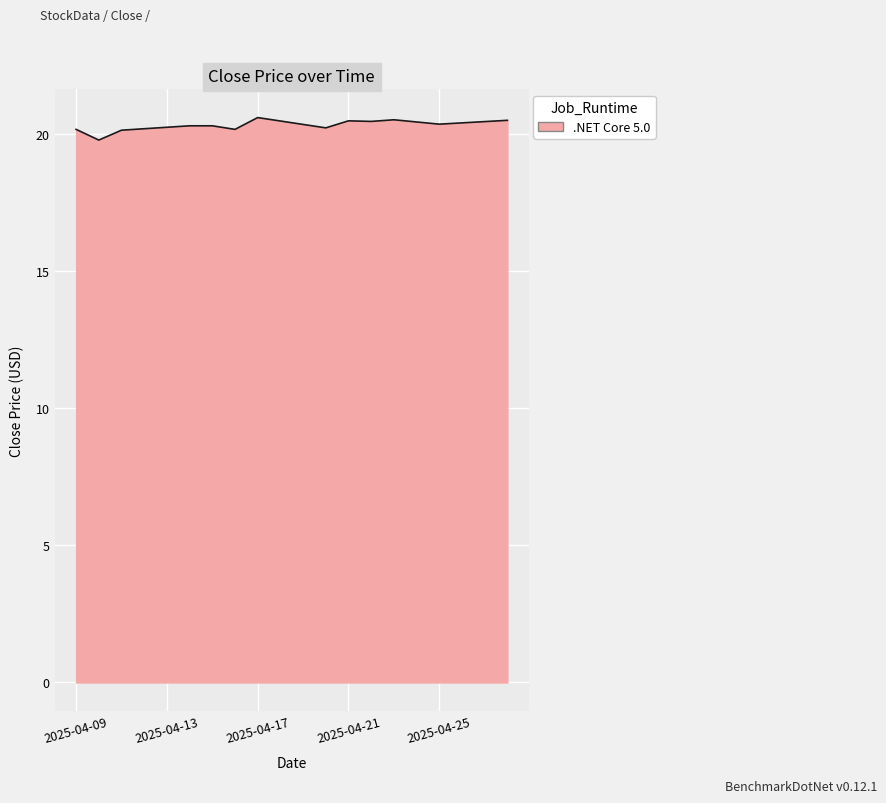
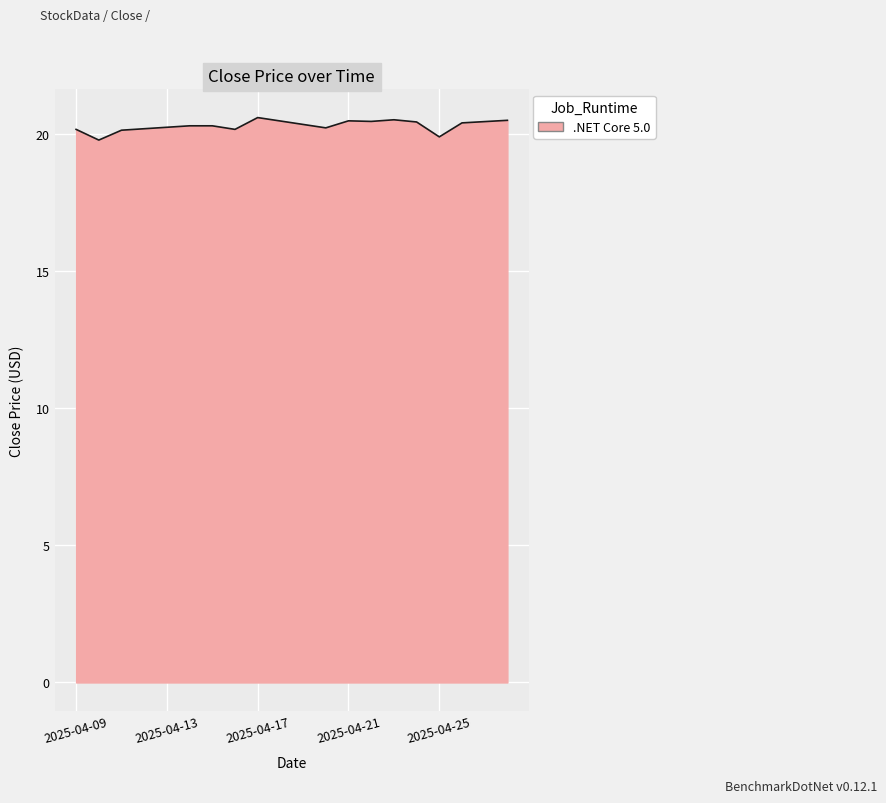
  {
    "2025-04-09": 20.2,
    "2025-04-13": 20.2,
    "2025-04-17": 20.6,
    "2025-04-21": 20.5,
-   "2025-04-25": 20.4
+   "2025-04-25": 19.9
  }
